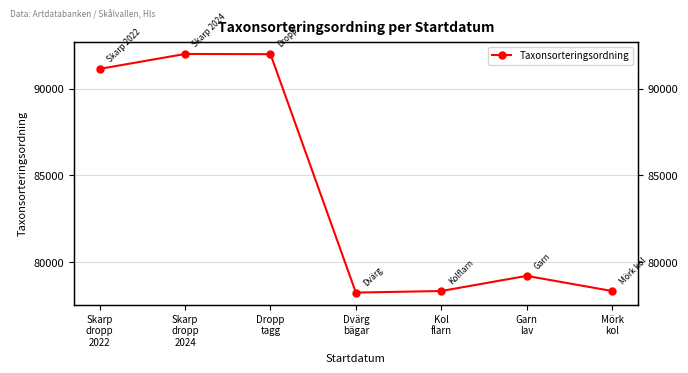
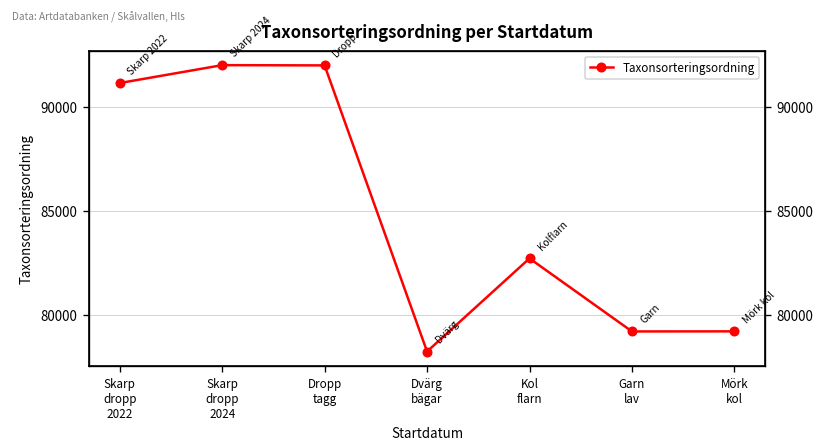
  {
    "Dropp tagg": 92000,
    "Dvärg bägar": 78300,
-   "Kol flarn": 78300,
+   "Kol flarn": 82700,
    "Garn lav": 79200,
-   "Mörk kol": 78300
+   "Mörk kol": 79200
  }
